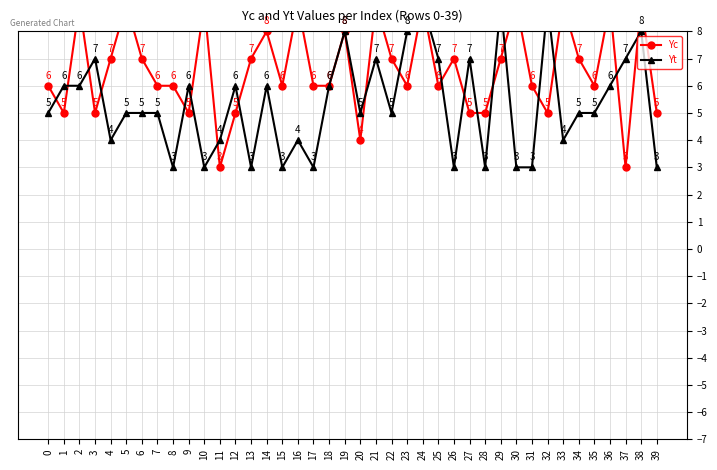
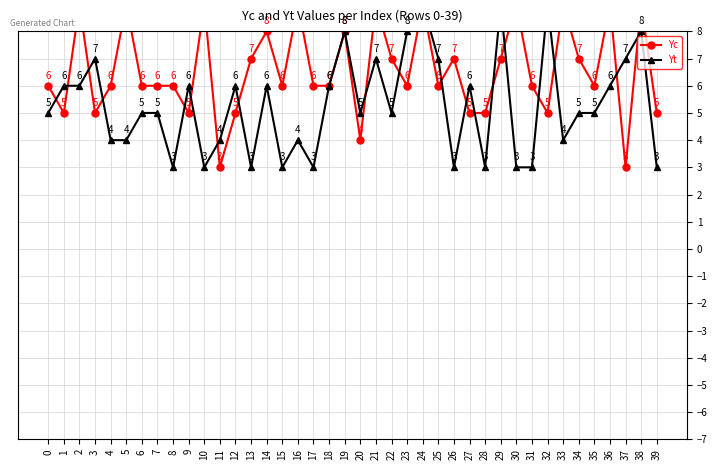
  {
    "Yc": {
      "0": 6,
      "1": 5,
      "3": 5,
-     "4": 7,
-     "6": 7,
+     "4": 6,
+     "6": 6,
      "7": 6,
      "8": 6,
      "9": 5,
      "11": 3,
      "12": 5,
      "13": 7,
      "14": 8,
      "15": 6,
      "17": 6,
      "20": 4,
      "22": 7,
      "23": 6,
      "25": 6,
      "26": 7,
      "27": 5,
      "28": 5,
      "29": 7,
      "31": 6,
      "32": 5,
      "34": 7,
      "35": 6,
      "39": 5
    },
    "Yt": {
      "0": 5,
      "1": 6,
      "2": 6,
      "3": 7,
      "4": 4,
-     "5": 5,
+     "5": 4,
      "6": 5,
      "7": 5,
      "8": 3,
      "9": 6,
      "10": 3,
      "11": 4,
      "12": 6,
      "13": 3,
      "14": 6,
      "15": 3,
      "16": 4,
      "17": 3,
      "20": 5,
      "21": 7,
      "22": 5,
      "23": 8,
      "25": 7,
-     "27": 7,
+     "27": 6,
      "28": 3,
      "30": 3,
      "31": 3,
      "33": 4,
      "34": 5,
      "35": 5,
      "36": 6,
      "37": 7,
      "38": 8,
      "39": 3
    }
  }
